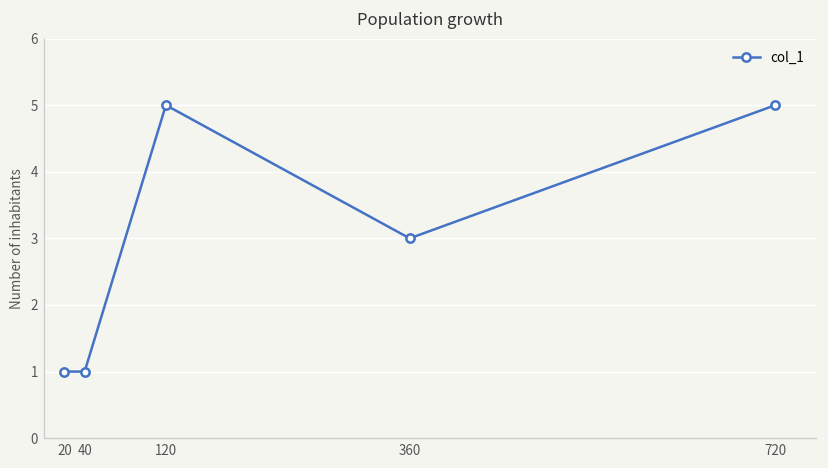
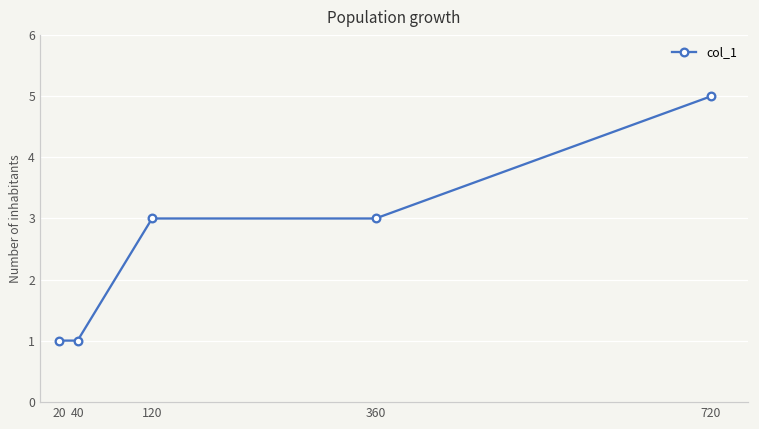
  {
    "20": 1,
    "40": 1,
-   "120": 5,
+   "120": 3,
    "360": 3,
    "720": 5
  }
